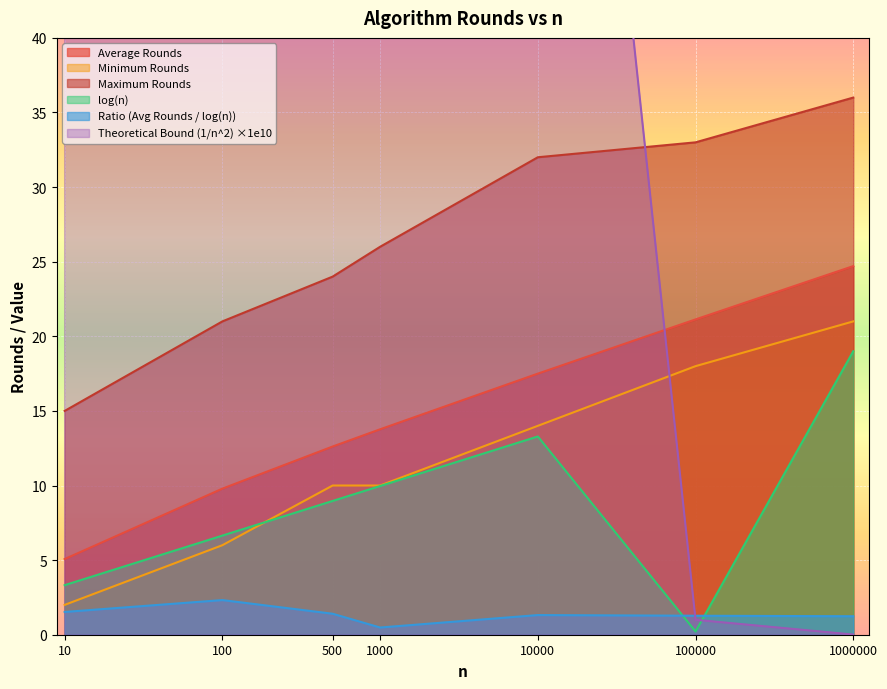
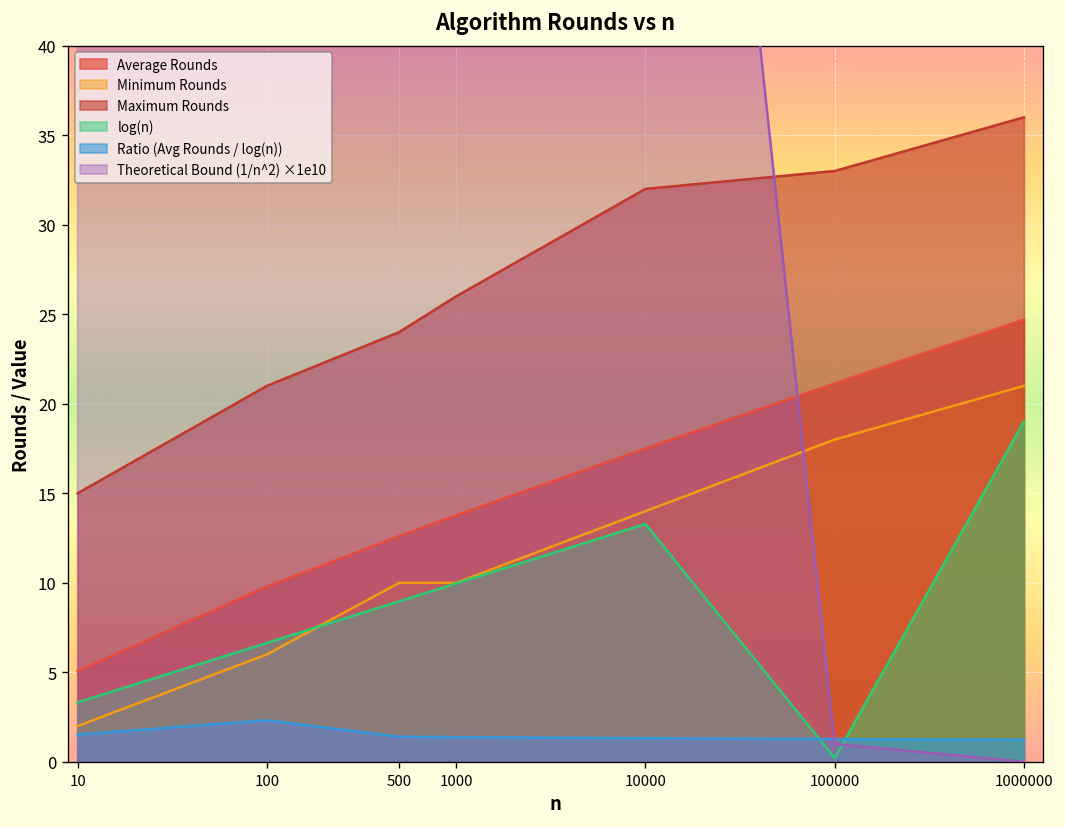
  {
    "Minimum Rounds": {
      "10": 2.0,
      "100": 6.0,
      "500": 10.0,
      "10000": 14.0,
      "100000": 18.0,
      "1000000": 21.0
    },
    "log(n)": {
      "10": 3.3,
      "100": 6.6,
      "500": 9.0,
      "10000": 13.3,
      "100000": 0.2,
      "1000000": 19.0
    },
    "Ratio (Avg Rounds / log(n))": {
      "10": 1.5,
      "100": 2.3,
      "500": 1.4,
-     "1000": 0.5,
+     "1000": 1.4,
      "10000": 1.3,
      "100000": 1.3,
      "1000000": 1.2
    },
    "Theoretical Bound (1/n^2) ×1e10": {
      "100000": 1.0,
      "1000000": 0.0
    }
  }
